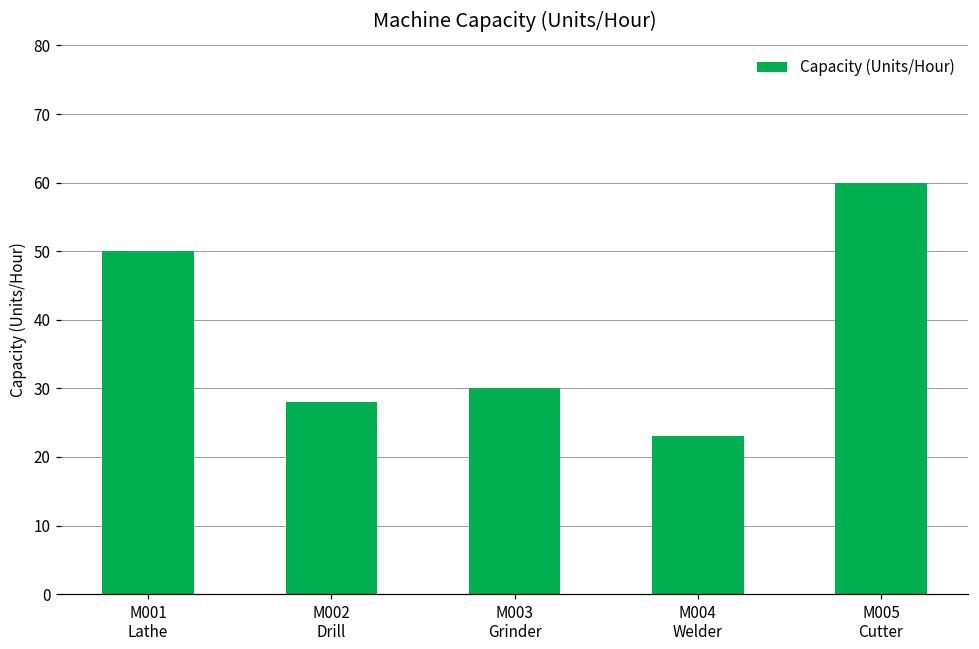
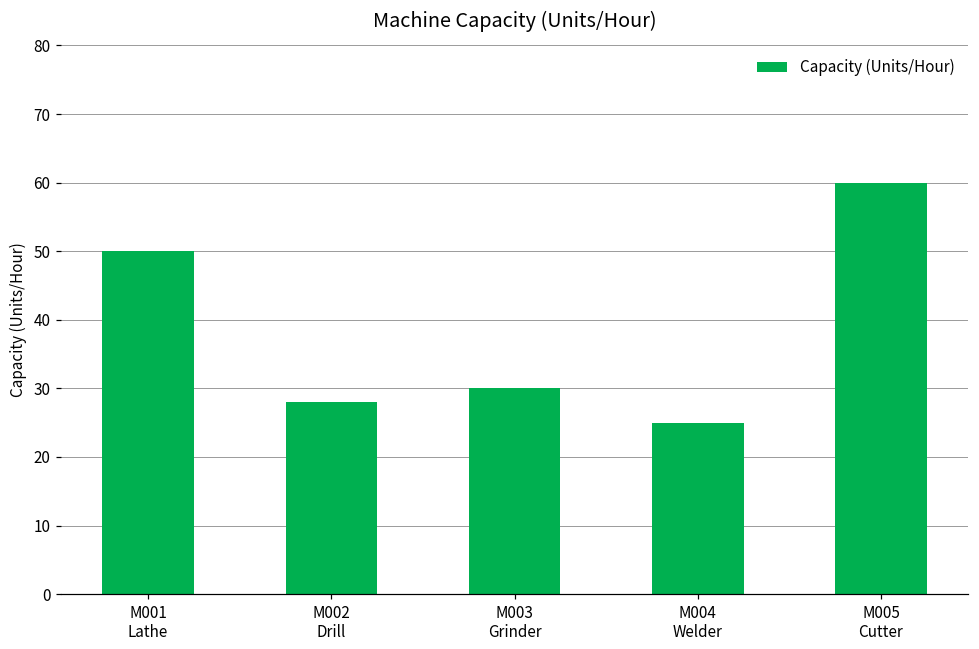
  {
    "M001 Lathe": 50,
    "M002 Drill": 28,
    "M003 Grinder": 30,
-   "M004 Welder": 23,
+   "M004 Welder": 25,
    "M005 Cutter": 60
  }
